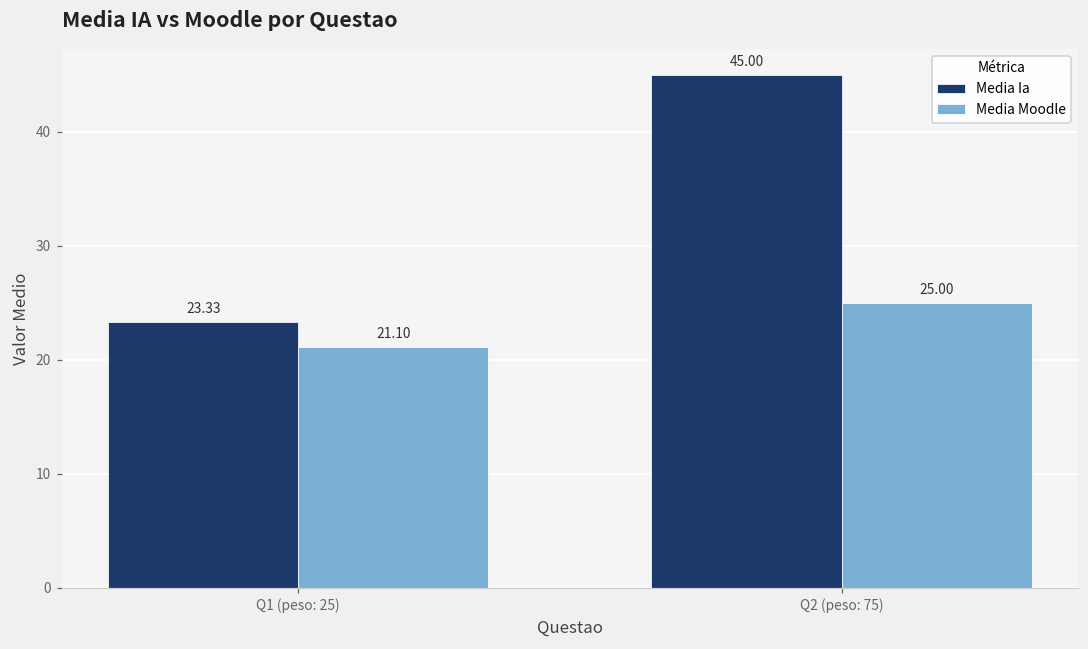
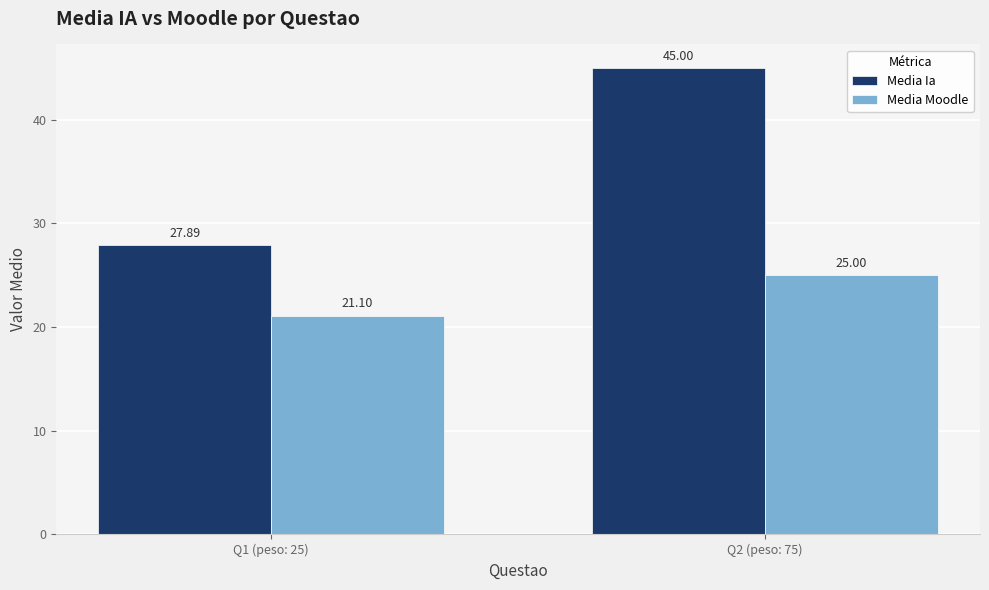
  {
    "Media Ia": {
-     "Q1 (peso: 25)": 23.33,
+     "Q1 (peso: 25)": 27.89,
      "Q2 (peso: 75)": 45.00
    },
    "Media Moodle": {
      "Q1 (peso: 25)": 21.10,
      "Q2 (peso: 75)": 25.00
    }
  }
